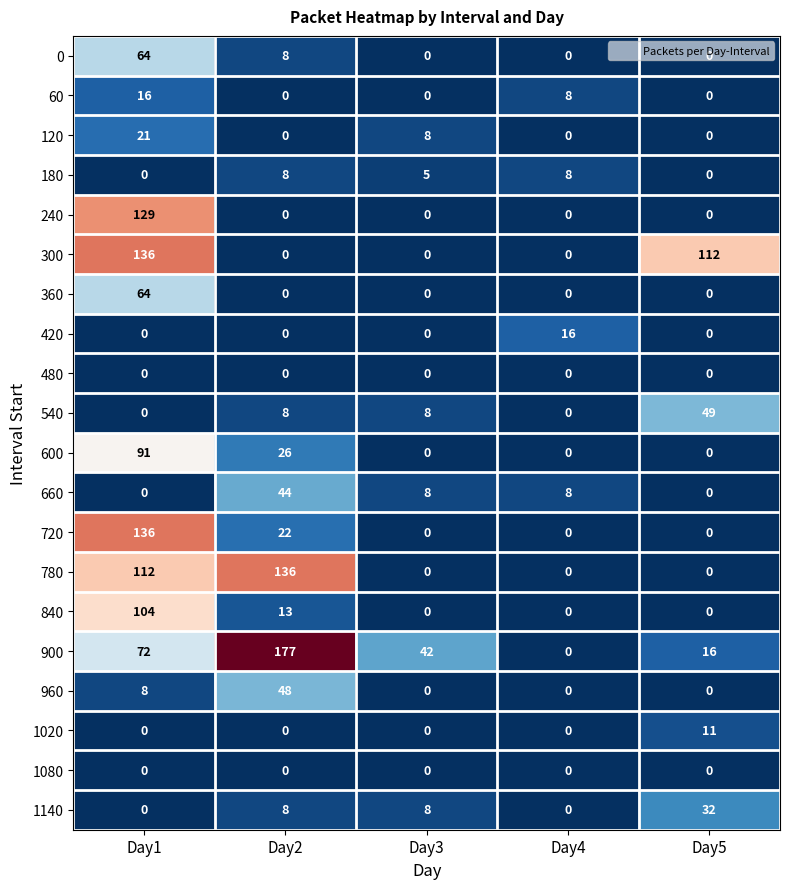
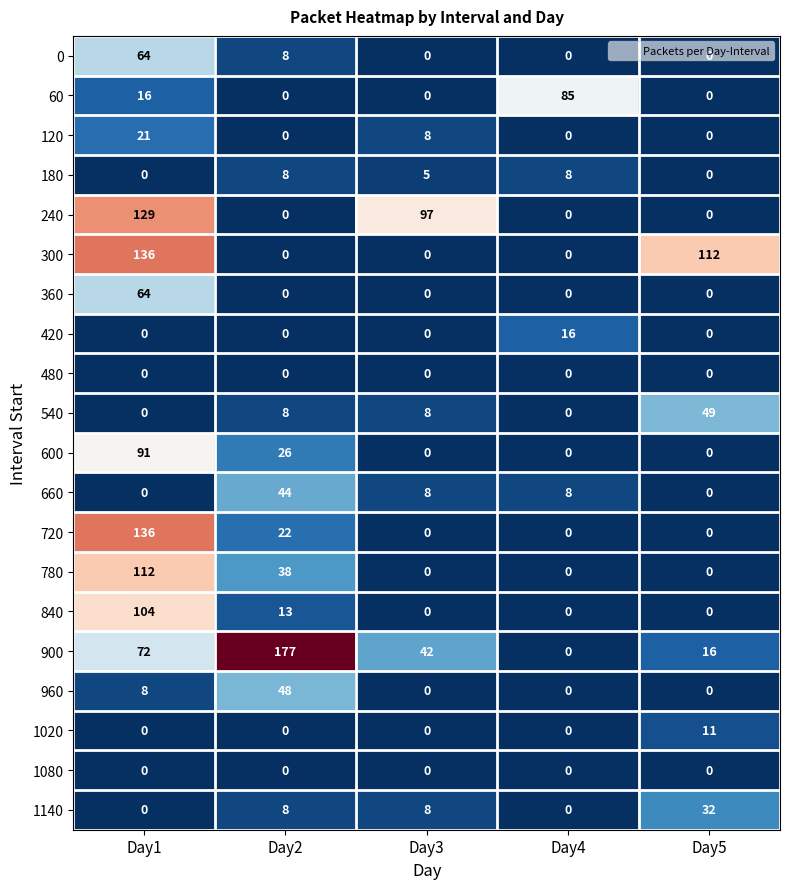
  {
    "0": {
      "Day1": 64,
      "Day2": 8,
      "Day3": 0,
      "Day4": 0
    },
    "60": {
      "Day1": 16,
      "Day2": 0,
      "Day3": 0,
-     "Day4": 8,
+     "Day4": 85,
      "Day5": 0
    },
    "120": {
      "Day1": 21,
      "Day2": 0,
      "Day3": 8,
      "Day4": 0,
      "Day5": 0
    },
    "180": {
      "Day1": 0,
      "Day2": 8,
      "Day3": 5,
      "Day4": 8,
      "Day5": 0
    },
    "240": {
      "Day1": 129,
      "Day2": 0,
-     "Day3": 0,
+     "Day3": 97,
      "Day4": 0,
      "Day5": 0
    },
    "300": {
      "Day1": 136,
      "Day2": 0,
      "Day3": 0,
      "Day4": 0,
      "Day5": 112
    },
    "360": {
      "Day1": 64,
      "Day2": 0,
      "Day3": 0,
      "Day4": 0,
      "Day5": 0
    },
    "420": {
      "Day1": 0,
      "Day2": 0,
      "Day3": 0,
      "Day4": 16,
      "Day5": 0
    },
    "480": {
      "Day1": 0,
      "Day2": 0,
      "Day3": 0,
      "Day4": 0,
      "Day5": 0
    },
    "540": {
      "Day1": 0,
      "Day2": 8,
      "Day3": 8,
      "Day4": 0,
      "Day5": 49
    },
    "600": {
      "Day1": 91,
      "Day2": 26,
      "Day3": 0,
      "Day4": 0,
      "Day5": 0
    },
    "660": {
      "Day1": 0,
      "Day2": 44,
      "Day3": 8,
      "Day4": 8,
      "Day5": 0
    },
    "720": {
      "Day1": 136,
      "Day2": 22,
      "Day3": 0,
      "Day4": 0,
      "Day5": 0
    },
    "780": {
      "Day1": 112,
-     "Day2": 136,
+     "Day2": 38,
      "Day3": 0,
      "Day4": 0,
      "Day5": 0
    },
    "840": {
      "Day1": 104,
      "Day2": 13,
      "Day3": 0,
      "Day4": 0,
      "Day5": 0
    },
    "900": {
      "Day1": 72,
      "Day2": 177,
      "Day3": 42,
      "Day4": 0,
      "Day5": 16
    },
    "960": {
      "Day1": 8,
      "Day2": 48,
      "Day3": 0,
      "Day4": 0,
      "Day5": 0
    },
    "1020": {
      "Day1": 0,
      "Day2": 0,
      "Day3": 0,
      "Day4": 0,
      "Day5": 11
    },
    "1080": {
      "Day1": 0,
      "Day2": 0,
      "Day3": 0,
      "Day4": 0,
      "Day5": 0
    },
    "1140": {
      "Day1": 0,
      "Day2": 8,
      "Day3": 8,
      "Day4": 0,
      "Day5": 32
    }
  }
